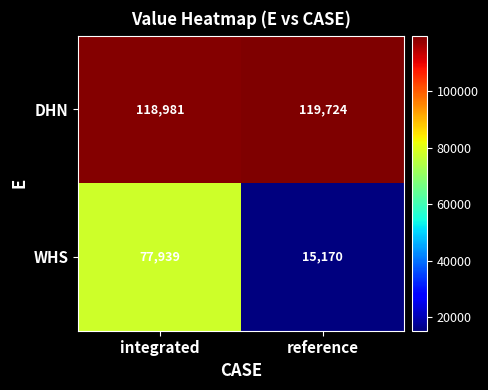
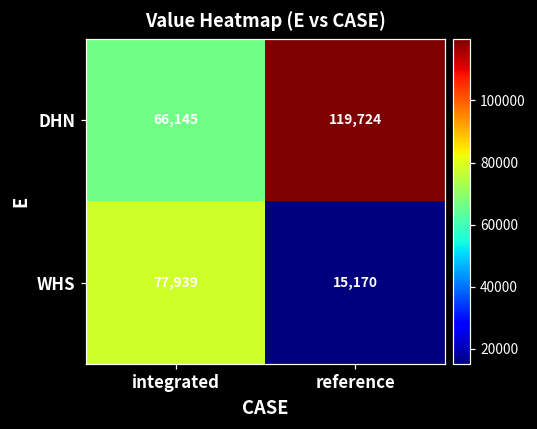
  {
    "DHN": {
-     "integrated": "118,981",
+     "integrated": "66,145",
      "reference": "119,724"
    },
    "WHS": {
      "integrated": "77,939",
      "reference": "15,170"
    }
  }
